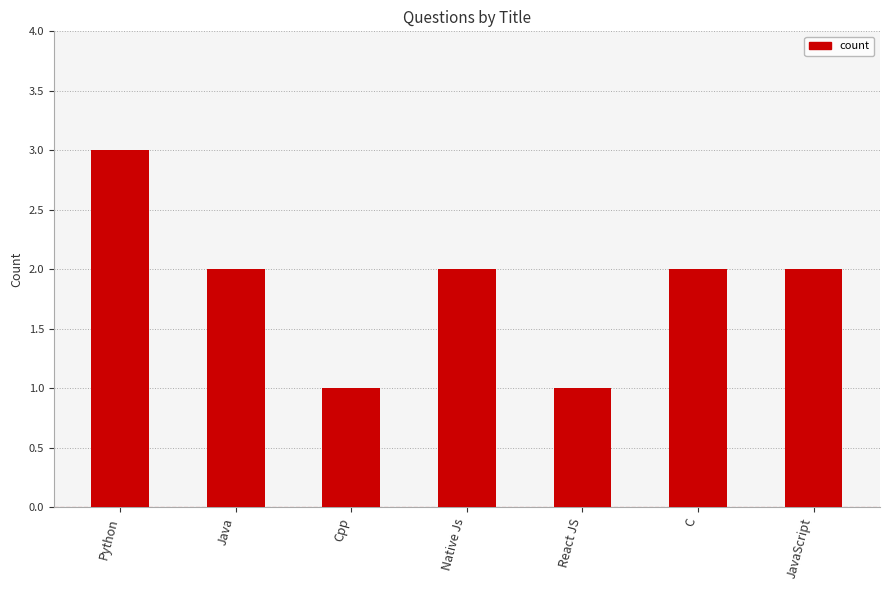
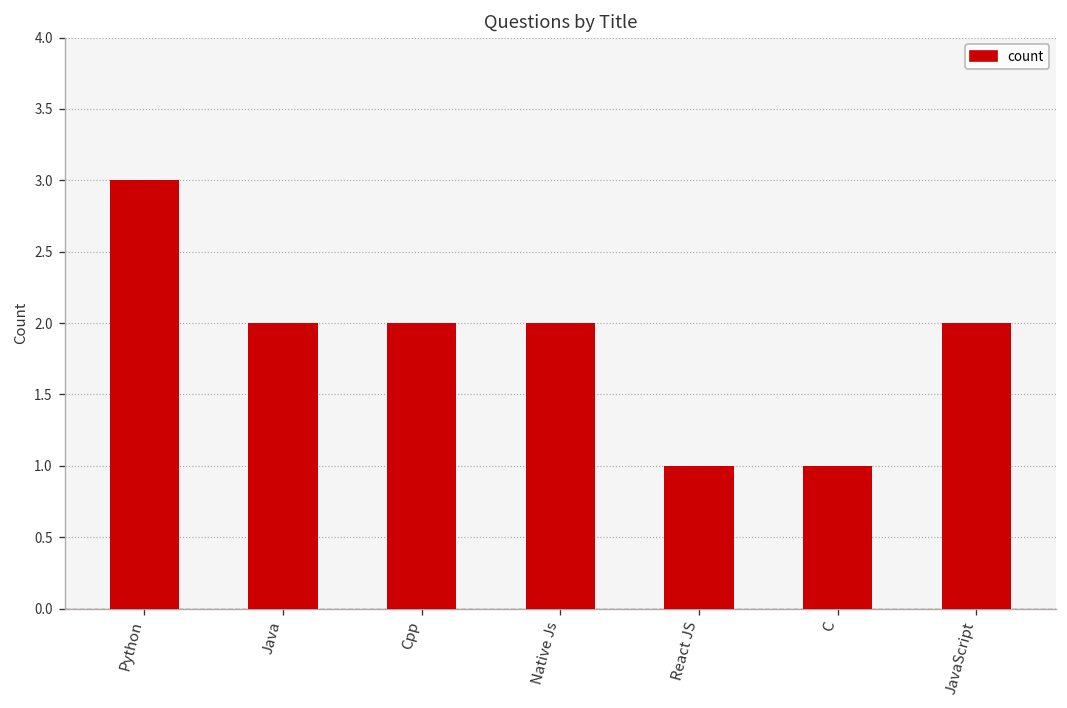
  {
    "Python": 3,
    "Java": 2,
-   "Cpp": 1,
+   "Cpp": 2,
    "Native Js": 2,
    "React JS": 1,
-   "C": 2,
+   "C": 1,
    "JavaScript": 2
  }
